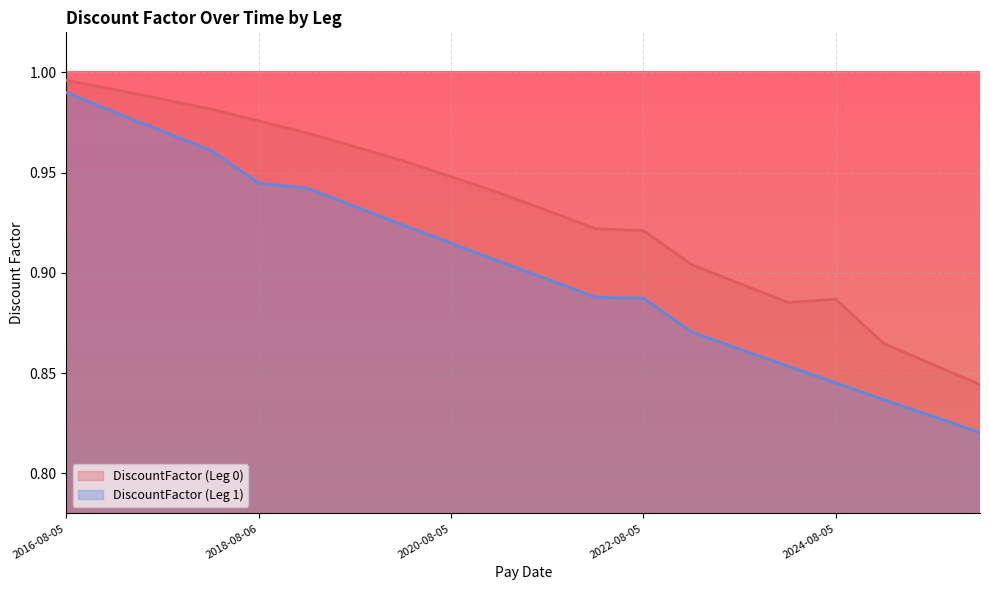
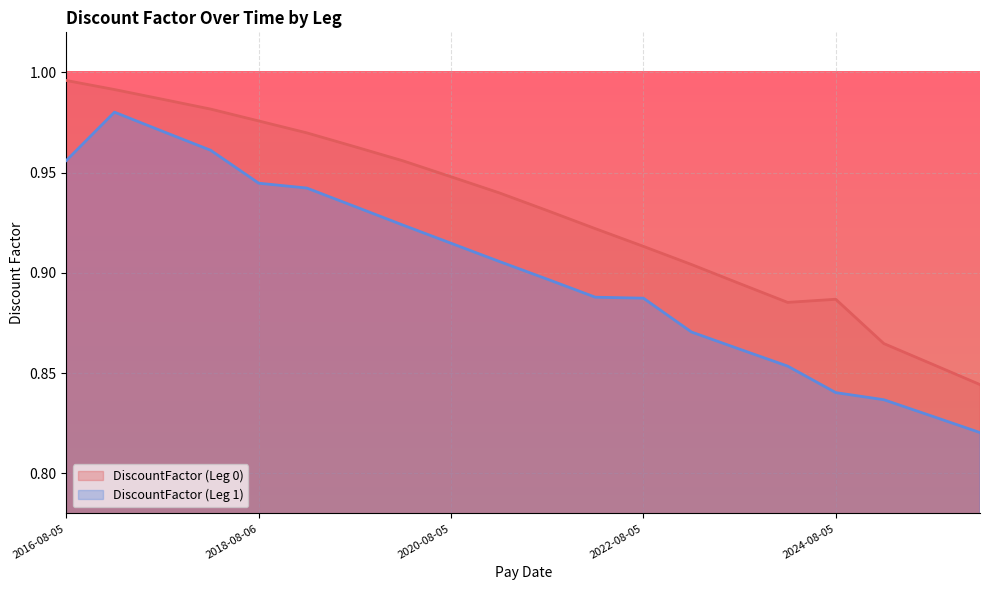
  {
    "DiscountFactor (Leg 0)": {
      "2016-08-05": 0.996,
      "2018-08-06": 0.976,
      "2020-08-05": 0.948,
-     "2022-08-05": 0.921,
+     "2022-08-05": 0.913,
      "2024-08-05": 0.887
    },
    "DiscountFactor (Leg 1)": {
-     "2016-08-05": 0.990,
+     "2016-08-05": 0.956,
      "2018-08-06": 0.945,
      "2020-08-05": 0.915,
      "2022-08-05": 0.887,
-     "2024-08-05": 0.845
+     "2024-08-05": 0.840
    }
  }
